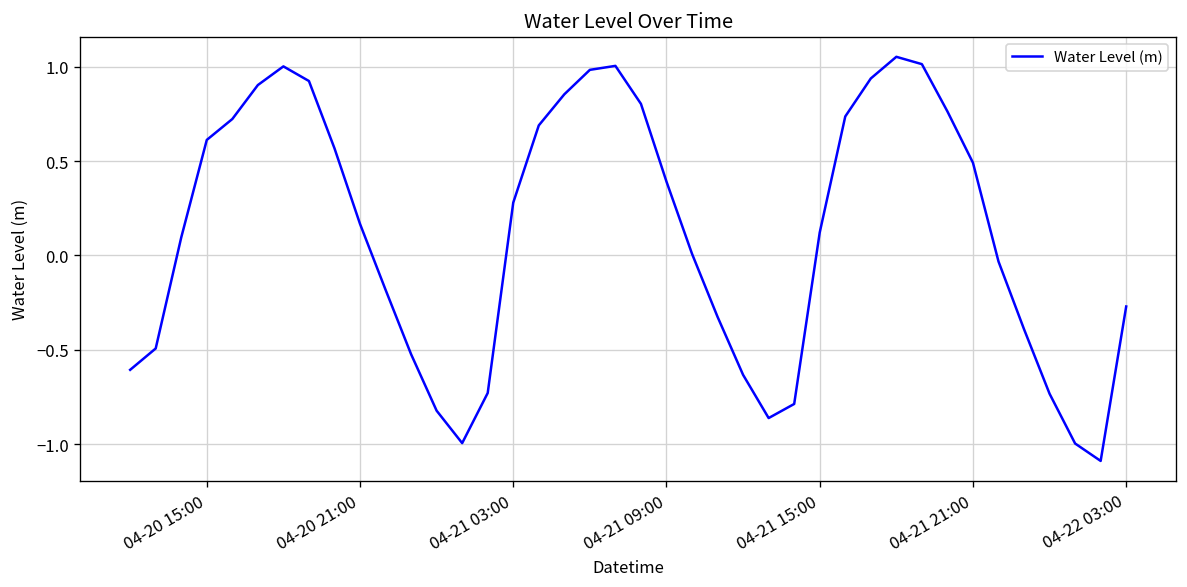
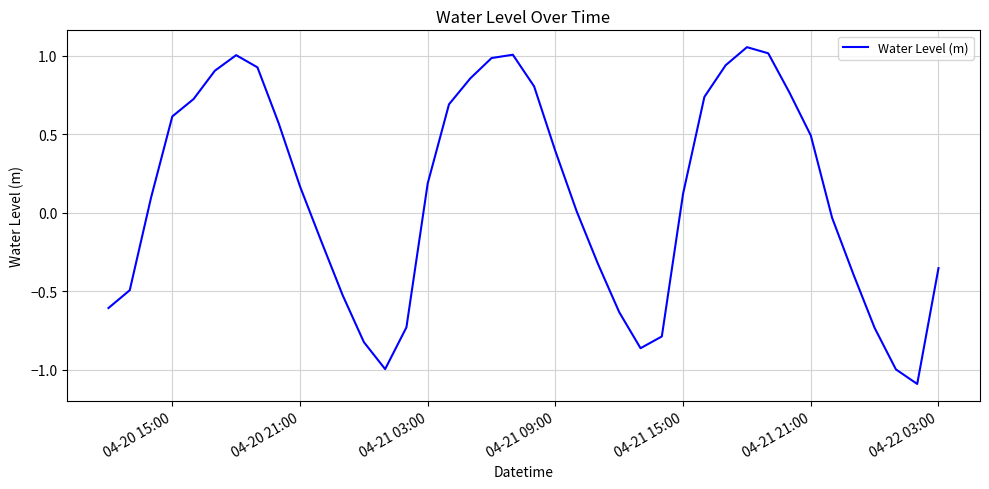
  {
    "04-20 15:00": 0.61,
    "04-20 21:00": 0.17,
-   "04-21 03:00": 0.28,
+   "04-21 03:00": 0.19,
    "04-21 09:00": 0.39,
    "04-21 15:00": 0.12,
    "04-21 21:00": 0.49,
-   "04-22 03:00": -0.27
+   "04-22 03:00": -0.35
  }
